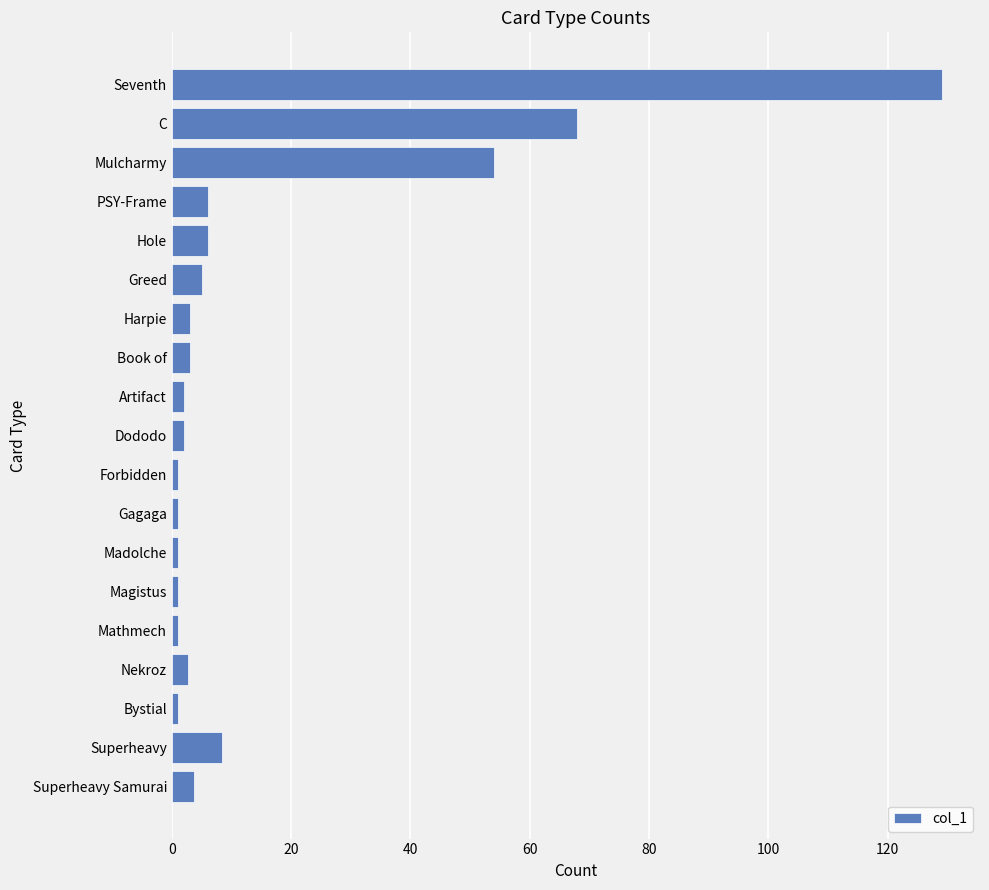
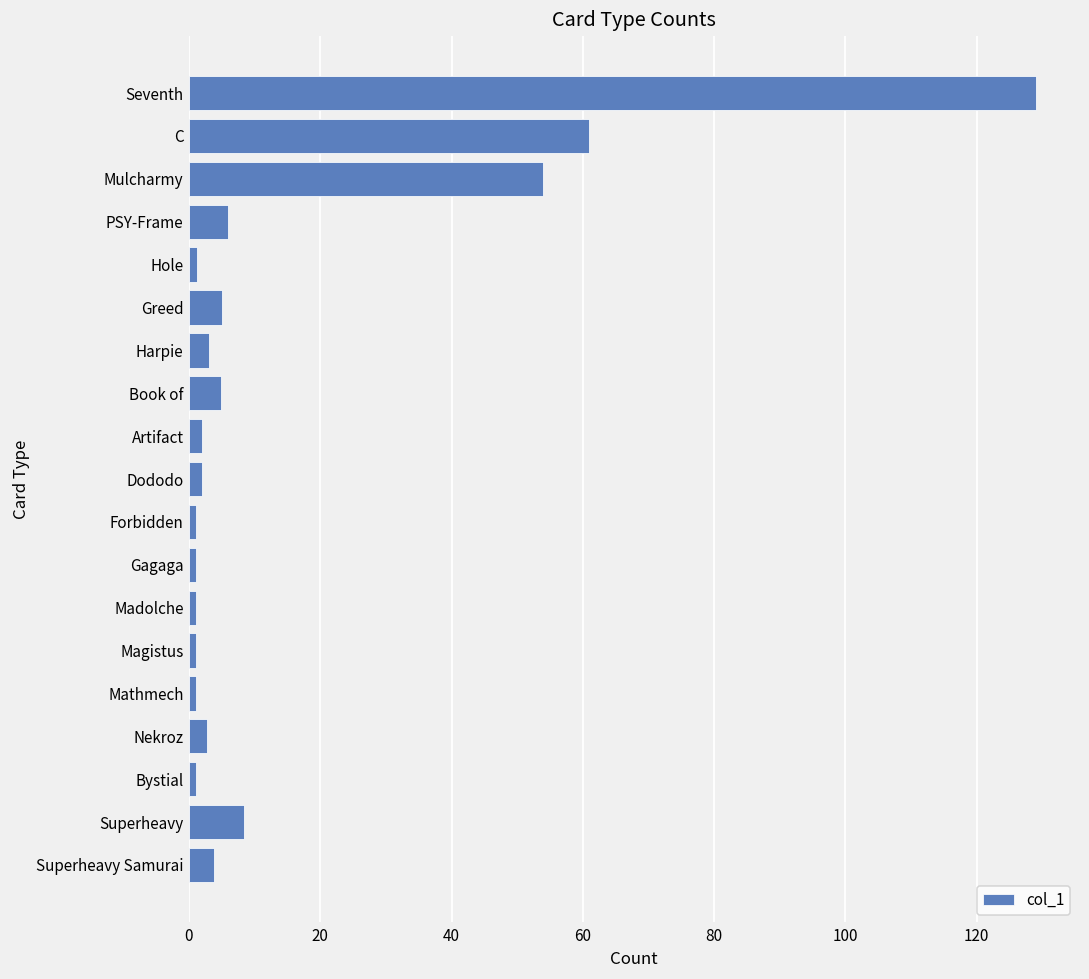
  {
    "Seventh": 129,
-   "C": 68,
+   "C": 61,
    "Mulcharmy": 54,
    "PSY-Frame": 6,
-   "Hole": 6,
+   "Hole": 1,
    "Greed": 5,
    "Harpie": 3,
-   "Book of": 3,
+   "Book of": 5,
    "Artifact": 2,
    "Dododo": 2,
    "Forbidden": 1,
    "Gagaga": 1,
    "Madolche": 1,
    "Magistus": 1,
    "Mathmech": 1,
    "Nekroz": 3,
    "Bystial": 1,
    "Superheavy": 8,
    "Superheavy Samurai": 4
  }
